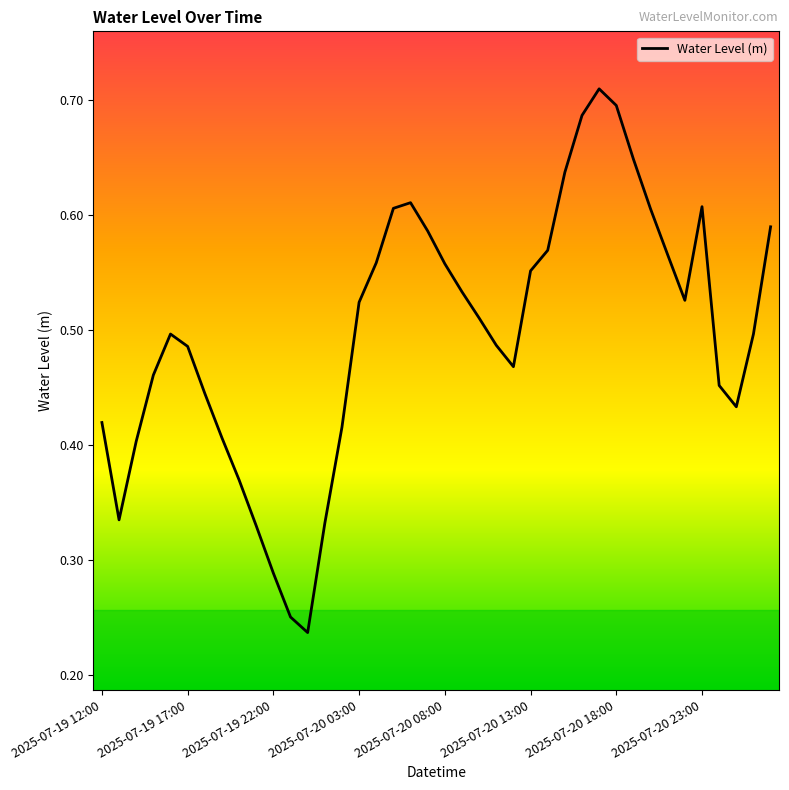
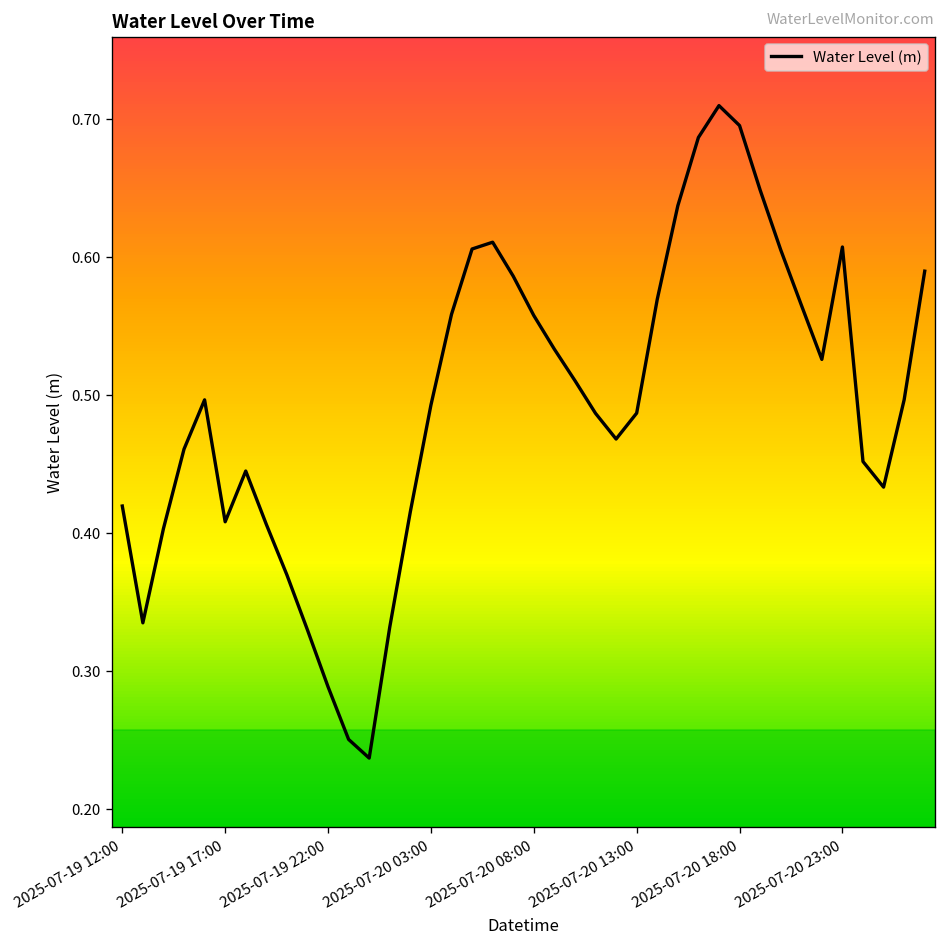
  {
    "2025-07-19 12:00": 0.419,
-   "2025-07-19 17:00": 0.485,
+   "2025-07-19 17:00": 0.408,
    "2025-07-19 22:00": 0.288,
-   "2025-07-20 03:00": 0.524,
+   "2025-07-20 03:00": 0.492,
    "2025-07-20 08:00": 0.557,
-   "2025-07-20 13:00": 0.551,
+   "2025-07-20 13:00": 0.487,
    "2025-07-20 18:00": 0.695,
    "2025-07-20 23:00": 0.607
  }
